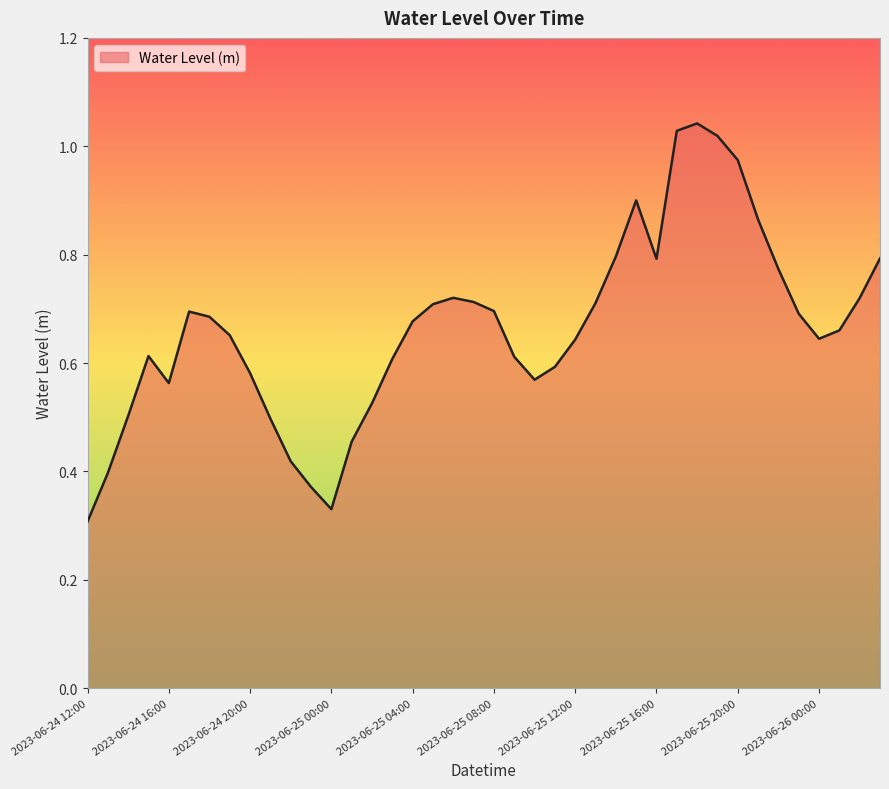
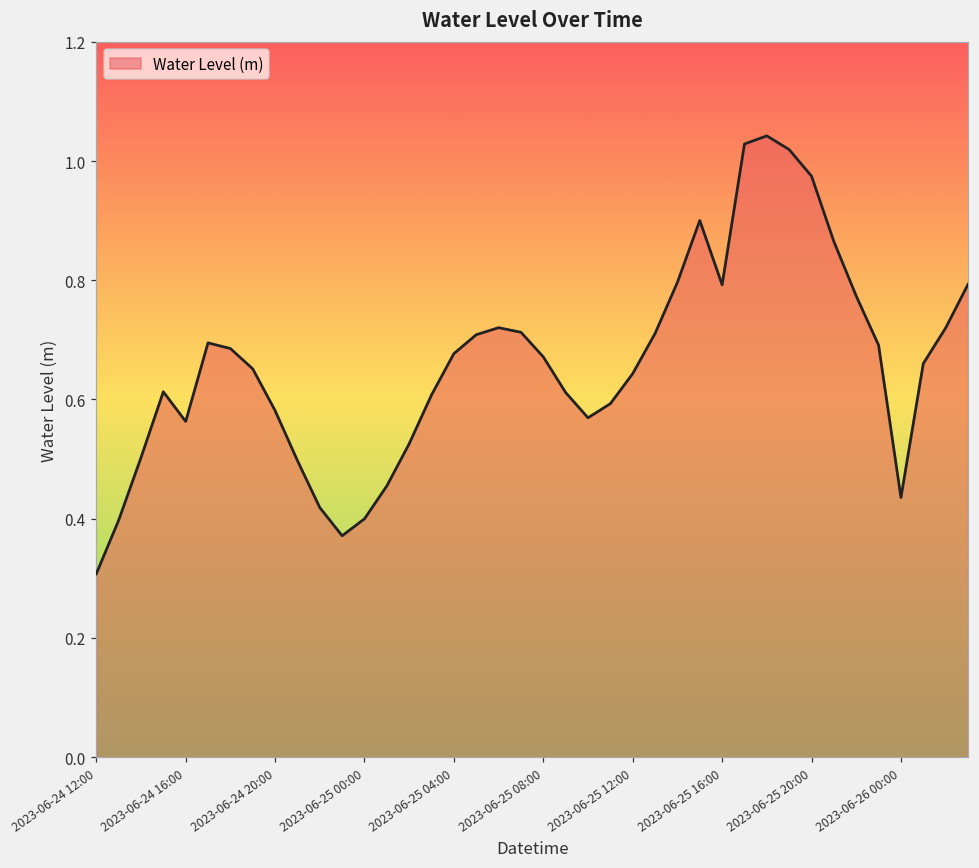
  {
    "2023-06-24 12:00": 0.31,
    "2023-06-24 16:00": 0.56,
    "2023-06-24 20:00": 0.58,
-   "2023-06-25 00:00": 0.33,
+   "2023-06-25 00:00": 0.40,
    "2023-06-25 04:00": 0.68,
-   "2023-06-25 08:00": 0.70,
+   "2023-06-25 08:00": 0.67,
    "2023-06-25 12:00": 0.64,
    "2023-06-25 16:00": 0.79,
    "2023-06-25 20:00": 0.97,
-   "2023-06-26 00:00": 0.64
+   "2023-06-26 00:00": 0.44
  }
